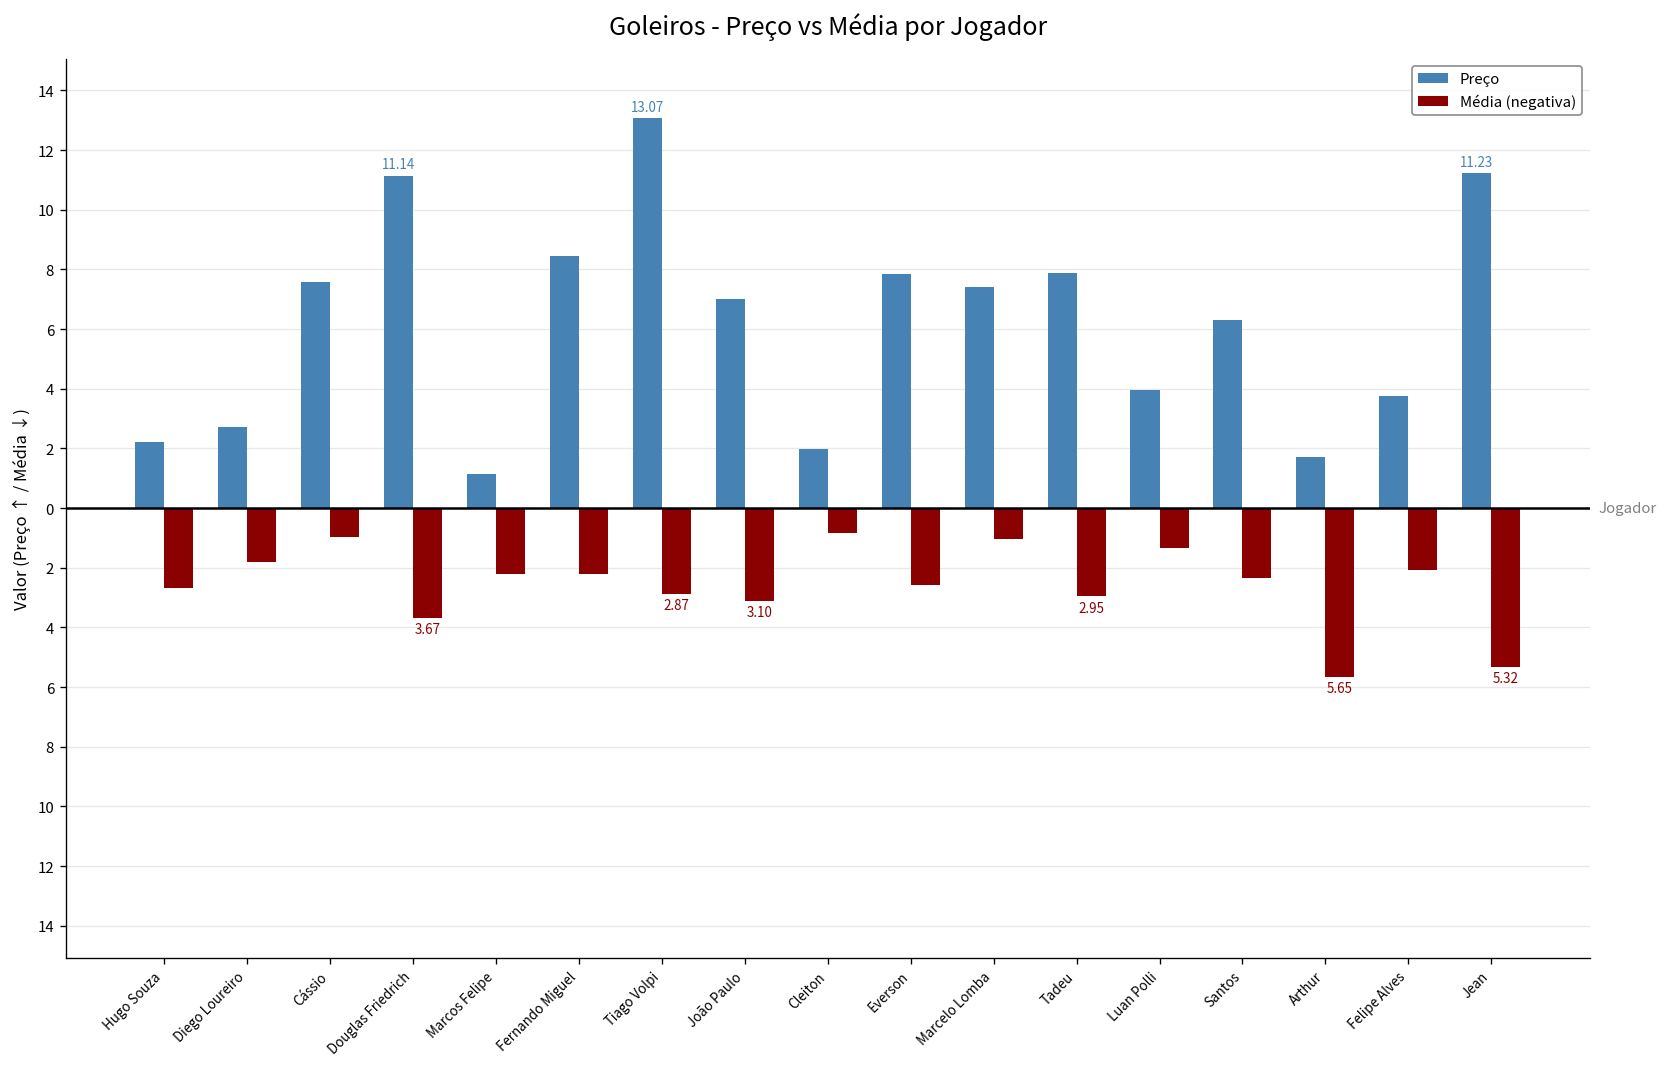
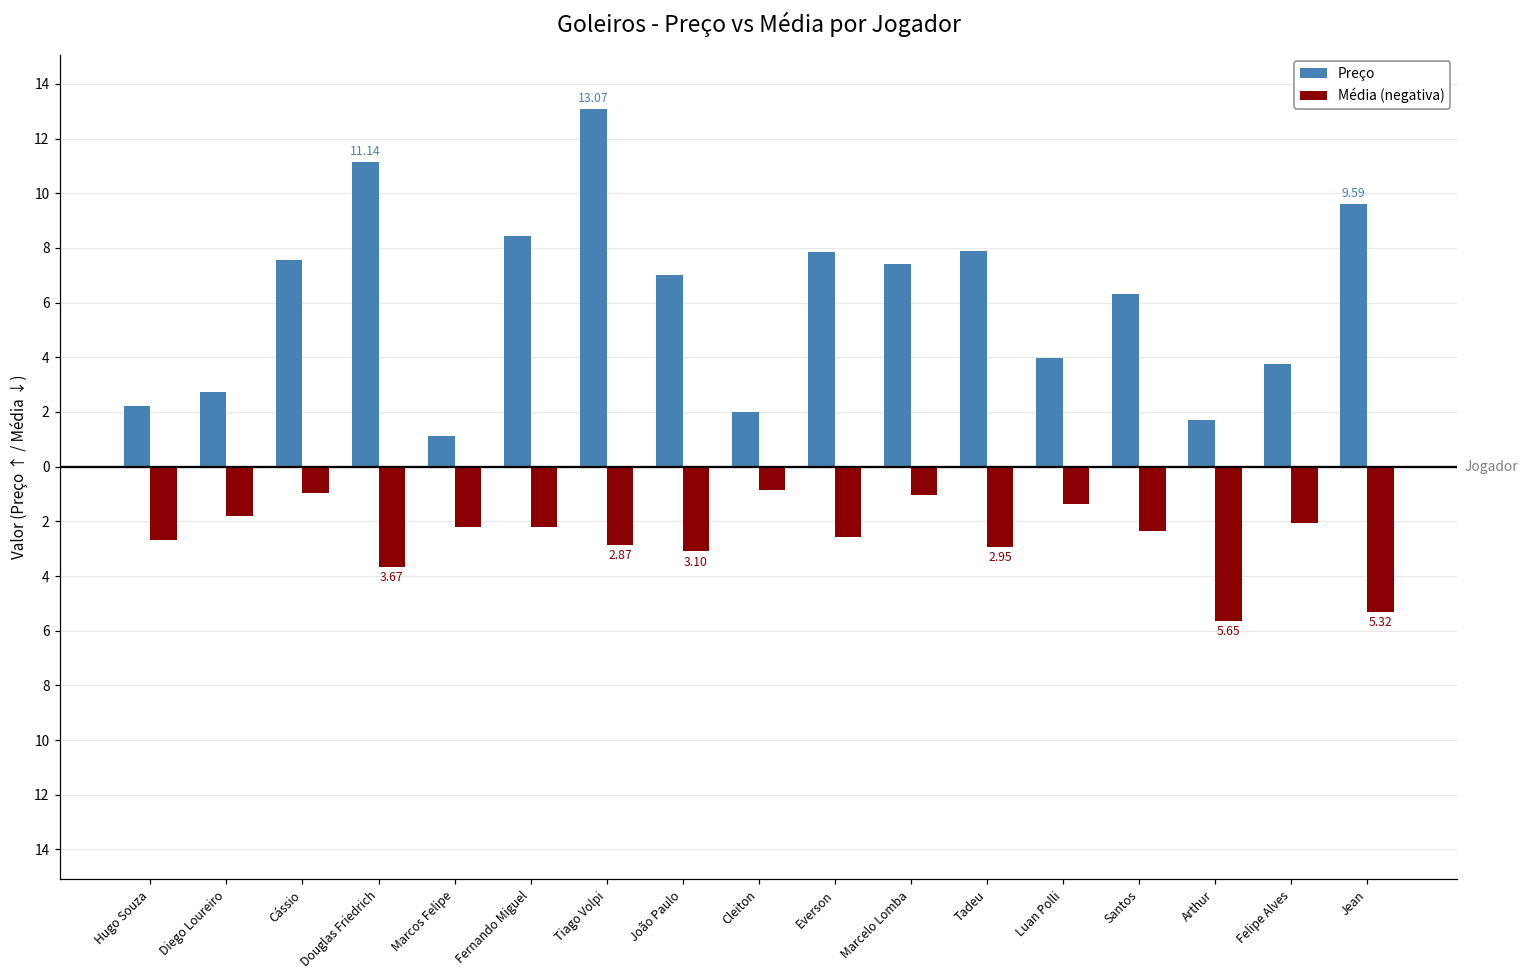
  {
    "Preço": {
      "Douglas Friedrich": 11.14,
      "Tiago Volpi": 13.07,
-     "Jean": 11.23
+     "Jean": 9.59
    }
  }
